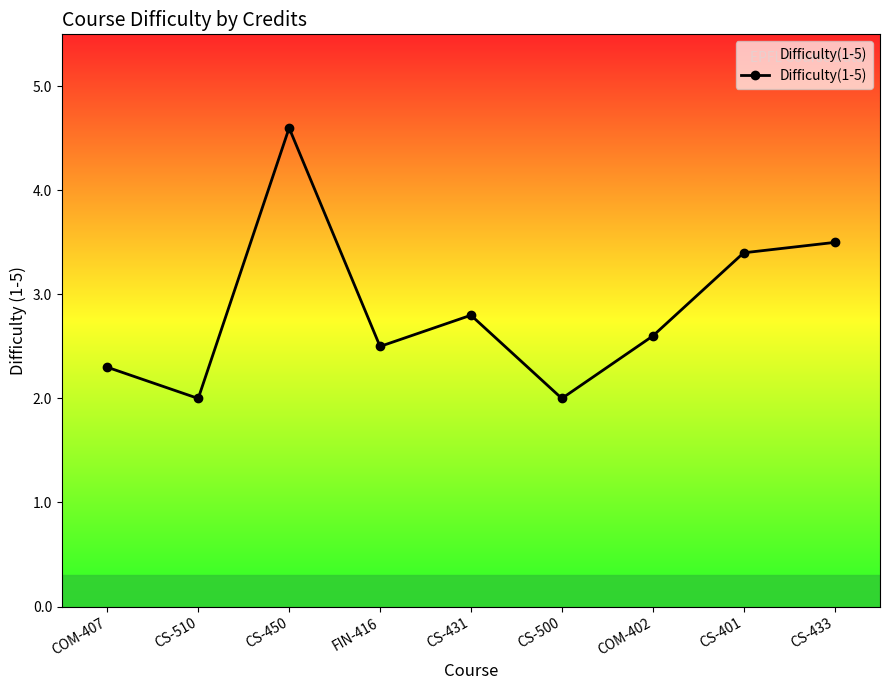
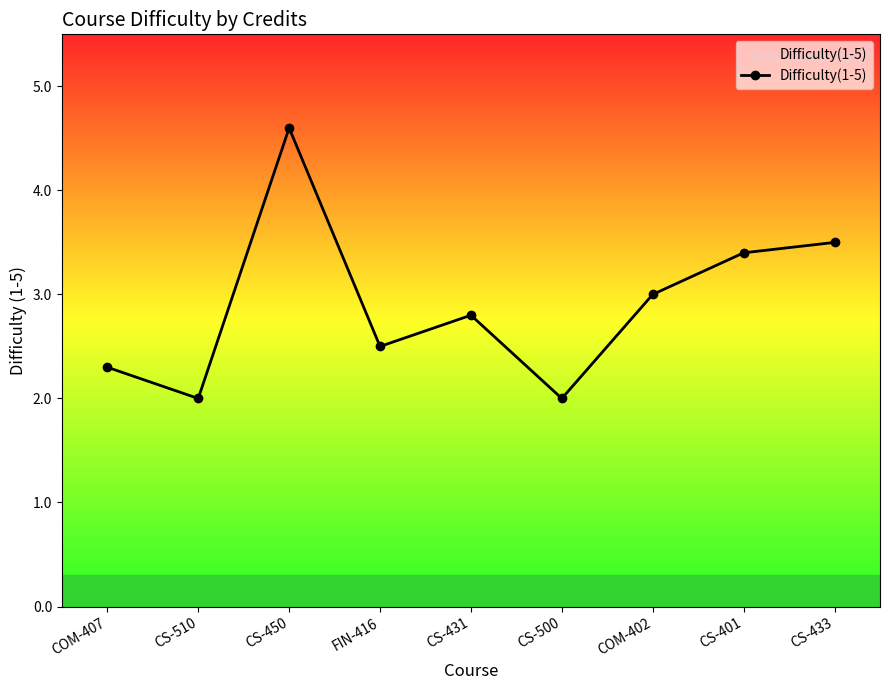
  {
    "COM-407": 2.3,
    "CS-510": 2.0,
    "CS-450": 4.6,
    "FIN-416": 2.5,
    "CS-431": 2.8,
    "CS-500": 2.0,
-   "COM-402": 2.6,
+   "COM-402": 3.0,
    "CS-401": 3.4,
    "CS-433": 3.5
  }
